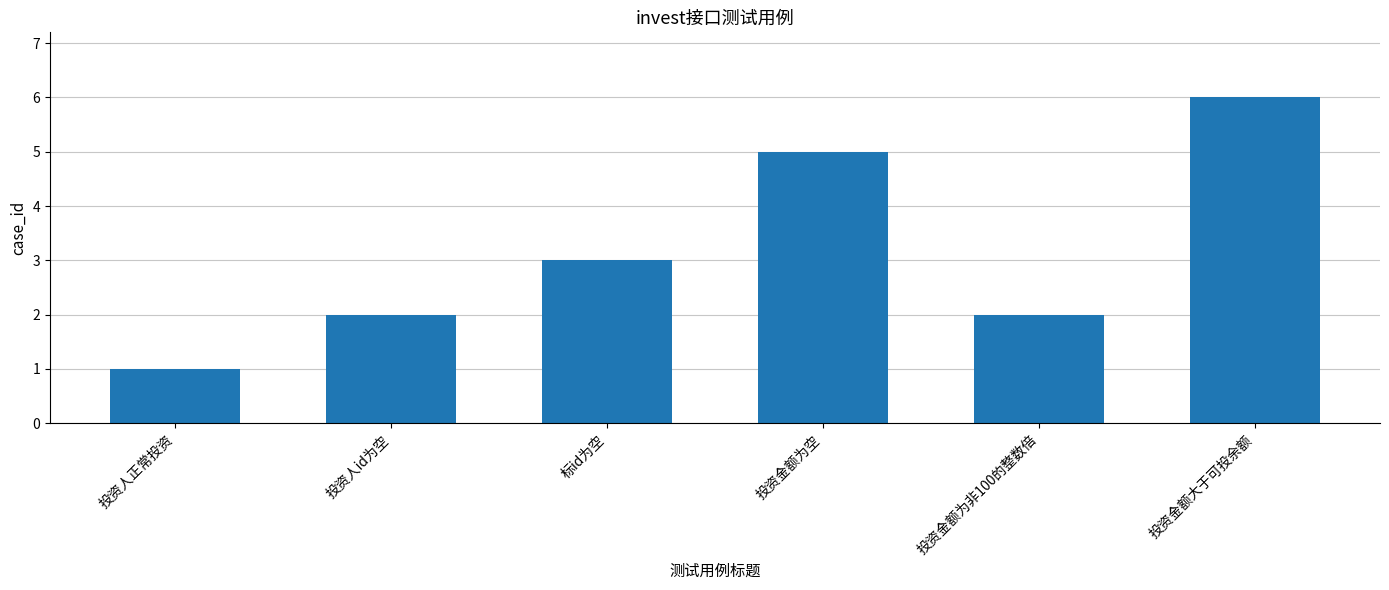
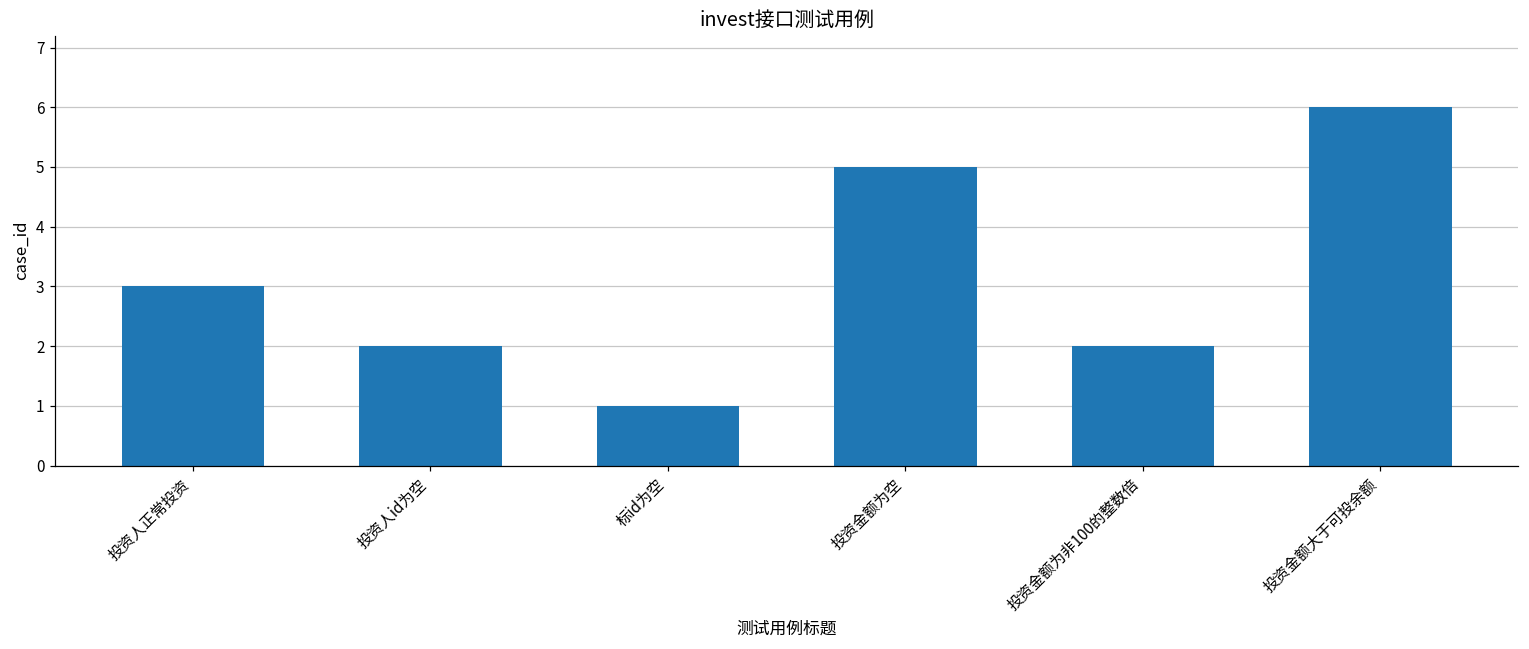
  {
-   "投资人正常投资": 1,
+   "投资人正常投资": 3,
    "投资人id为空": 2,
-   "标id为空": 3,
+   "标id为空": 1,
    "投资金额为空": 5,
    "投资金额为非100的整数倍": 2,
    "投资金额大于可投余额": 6
  }
